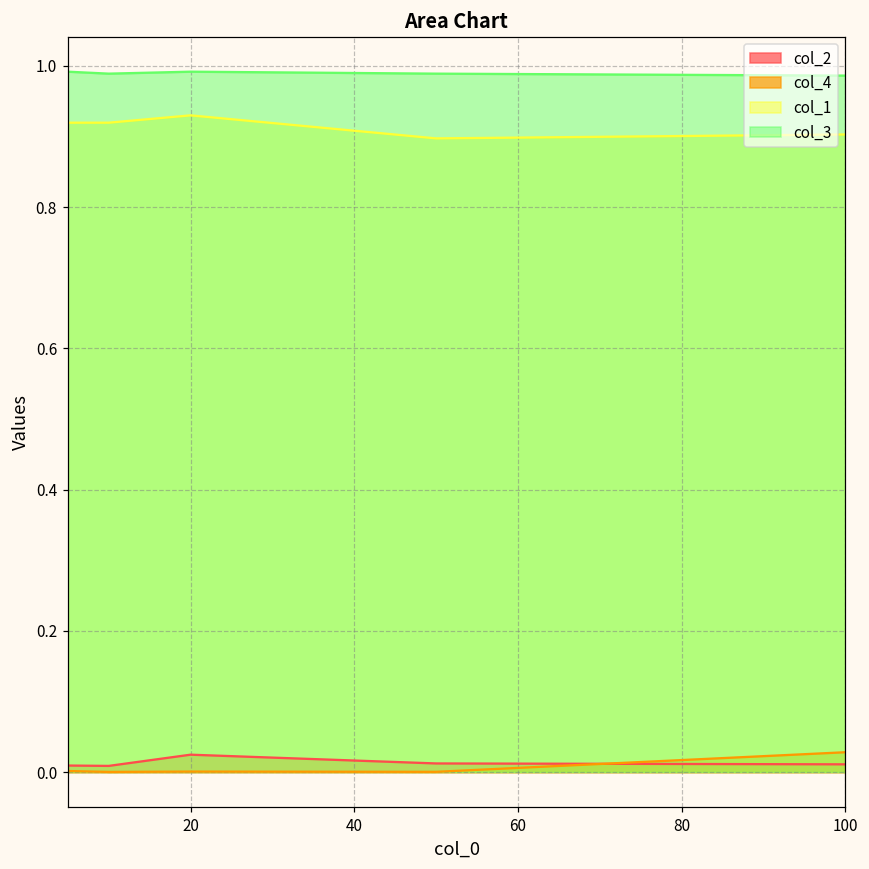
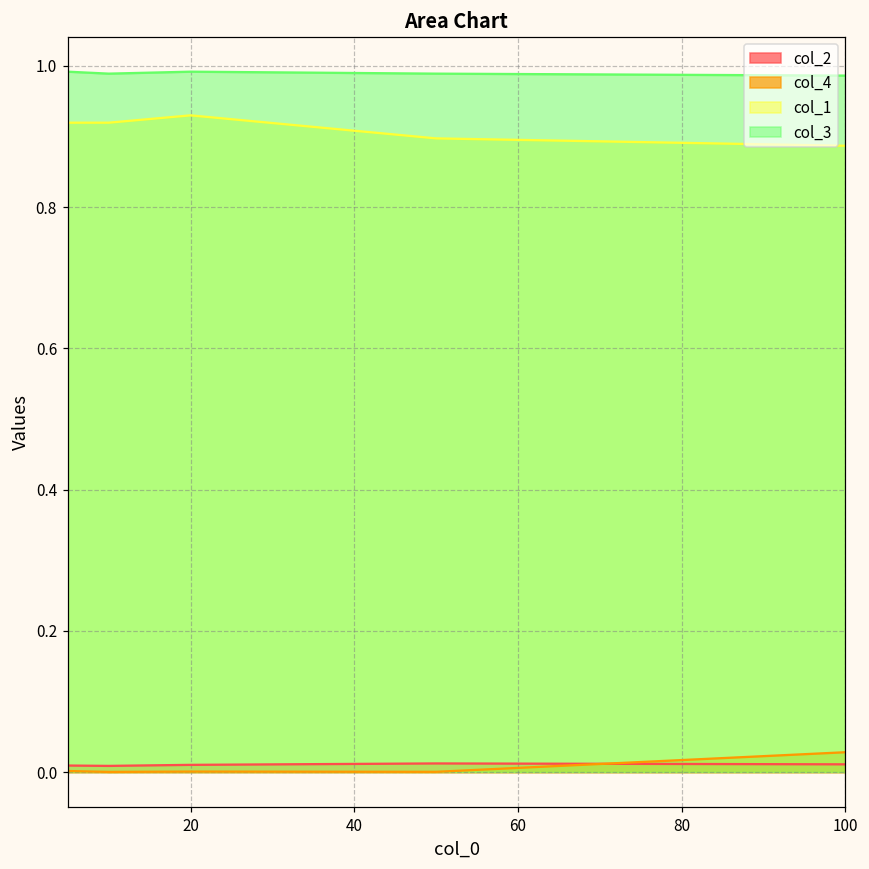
  {
    "col_2": {
-     "20": 0.02,
+     "20": 0.01,
      "100": 0.01
    },
    "col_4": {
      "20": 0.00,
      "100": 0.03
    },
    "col_1": {
      "20": 0.93,
-     "100": 0.90
+     "100": 0.89
    },
    "col_3": {
      "20": 0.99,
      "100": 0.99
    }
  }
